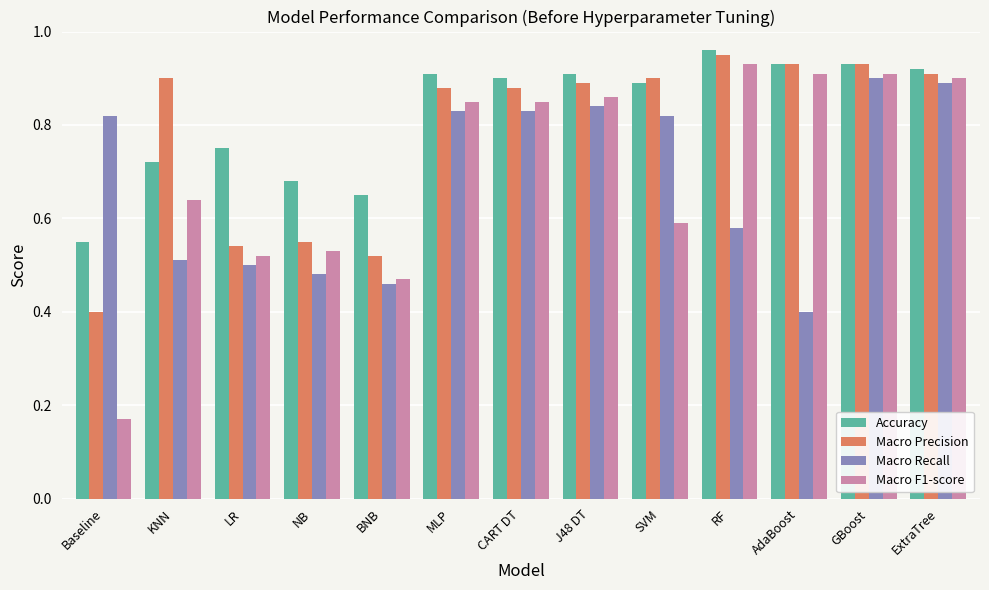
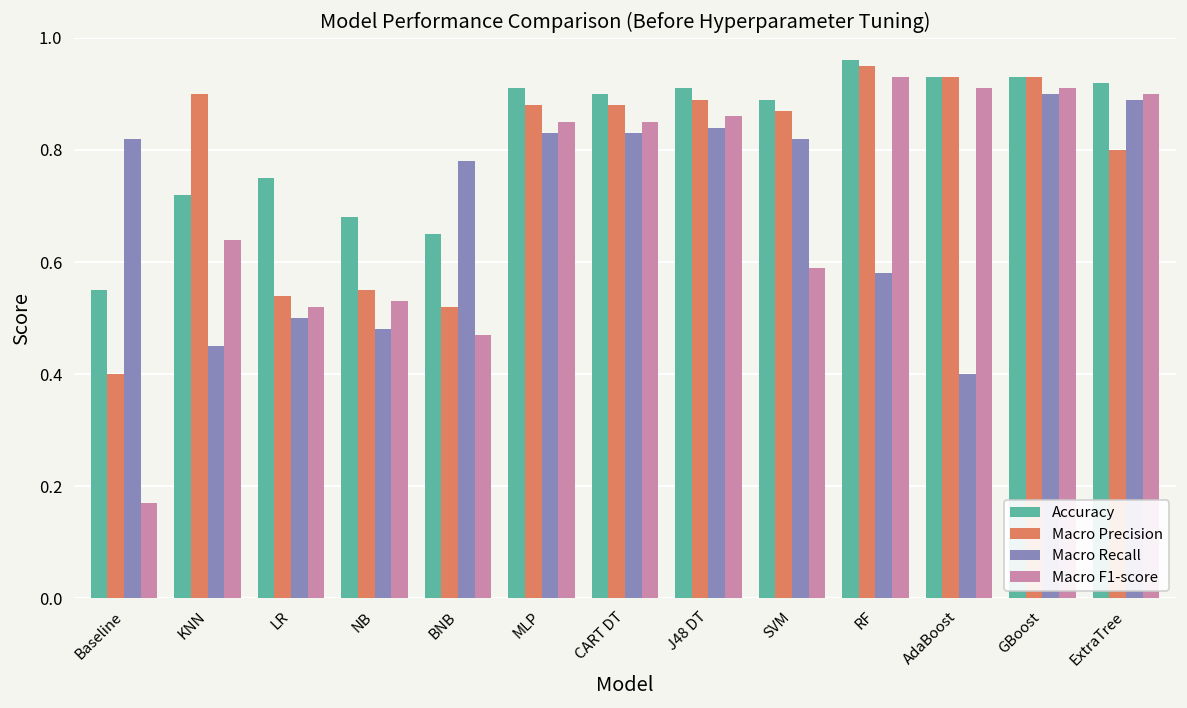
  {
    "Accuracy": {
      "Baseline": 0.55,
      "KNN": 0.72,
      "LR": 0.75,
      "NB": 0.68,
      "BNB": 0.65,
      "MLP": 0.91,
      "CART DT": 0.90,
      "J48 DT": 0.91,
      "SVM": 0.89,
      "RF": 0.96,
      "AdaBoost": 0.93,
      "GBoost": 0.93,
      "ExtraTree": 0.92
    },
    "Macro Precision": {
      "Baseline": 0.40,
      "KNN": 0.90,
      "LR": 0.54,
      "NB": 0.55,
      "BNB": 0.52,
      "MLP": 0.88,
      "CART DT": 0.88,
      "J48 DT": 0.89,
-     "SVM": 0.90,
+     "SVM": 0.87,
      "RF": 0.95,
      "AdaBoost": 0.93,
      "GBoost": 0.93,
-     "ExtraTree": 0.91
+     "ExtraTree": 0.80
    },
    "Macro Recall": {
      "Baseline": 0.82,
-     "KNN": 0.51,
+     "KNN": 0.45,
      "LR": 0.50,
      "NB": 0.48,
-     "BNB": 0.46,
+     "BNB": 0.78,
      "MLP": 0.83,
      "CART DT": 0.83,
      "J48 DT": 0.84,
      "SVM": 0.82,
      "RF": 0.58,
      "AdaBoost": 0.40,
      "GBoost": 0.90,
      "ExtraTree": 0.89
    },
    "Macro F1-score": {
      "Baseline": 0.17,
      "KNN": 0.64,
      "LR": 0.52,
      "NB": 0.53,
      "BNB": 0.47,
      "MLP": 0.85,
      "CART DT": 0.85,
      "J48 DT": 0.86,
      "SVM": 0.59,
      "RF": 0.93,
      "AdaBoost": 0.91,
      "GBoost": 0.91,
      "ExtraTree": 0.90
    }
  }
